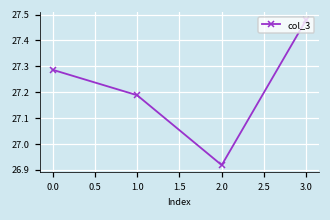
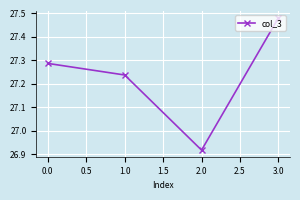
  {
    "0.0": 27.29,
-   "1.0": 27.19,
+   "1.0": 27.24,
    "2.0": 26.92
  }
